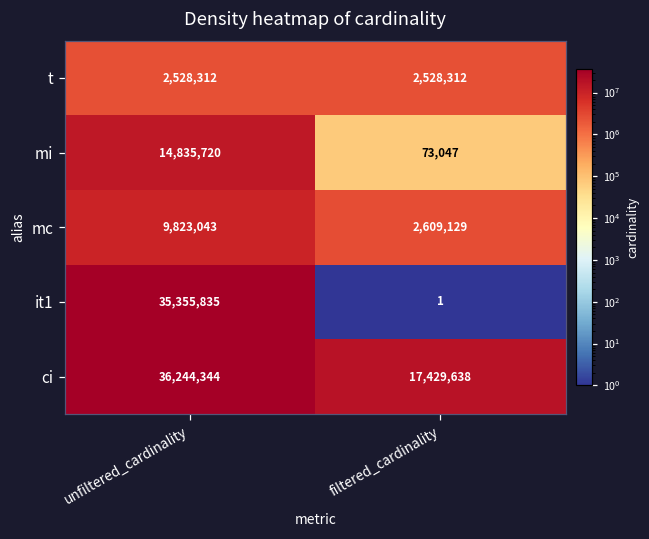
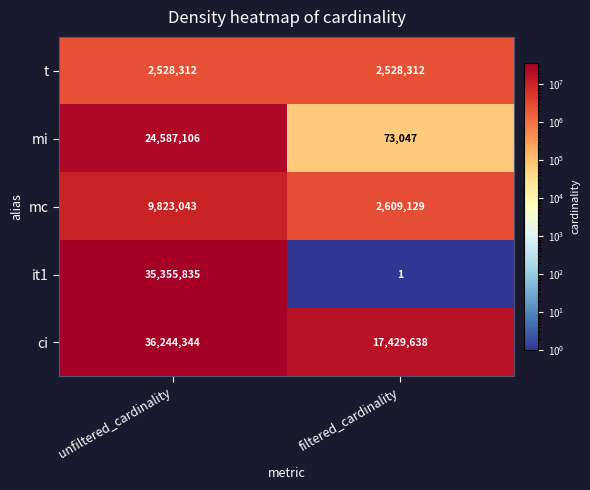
  {
    "t": {
      "unfiltered_cardinality": "2,528,312",
      "filtered_cardinality": "2,528,312"
    },
    "mi": {
-     "unfiltered_cardinality": "14,835,720",
+     "unfiltered_cardinality": "24,587,106",
      "filtered_cardinality": "73,047"
    },
    "mc": {
      "unfiltered_cardinality": "9,823,043",
      "filtered_cardinality": "2,609,129"
    },
    "it1": {
      "unfiltered_cardinality": "35,355,835",
      "filtered_cardinality": "1"
    },
    "ci": {
      "unfiltered_cardinality": "36,244,344",
      "filtered_cardinality": "17,429,638"
    }
  }
